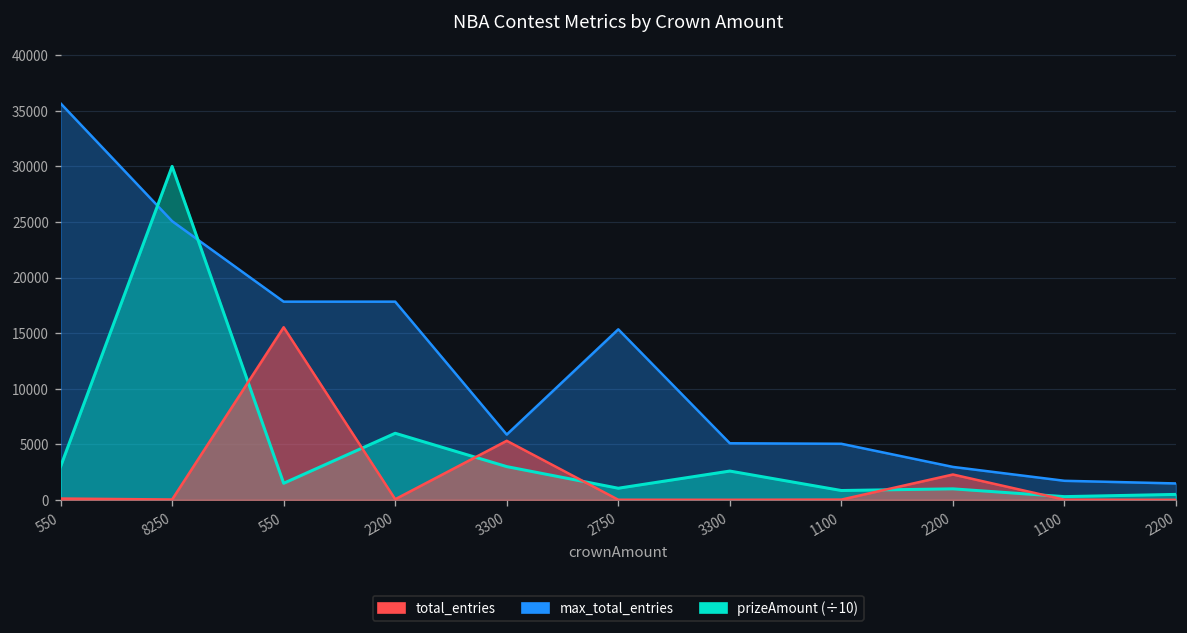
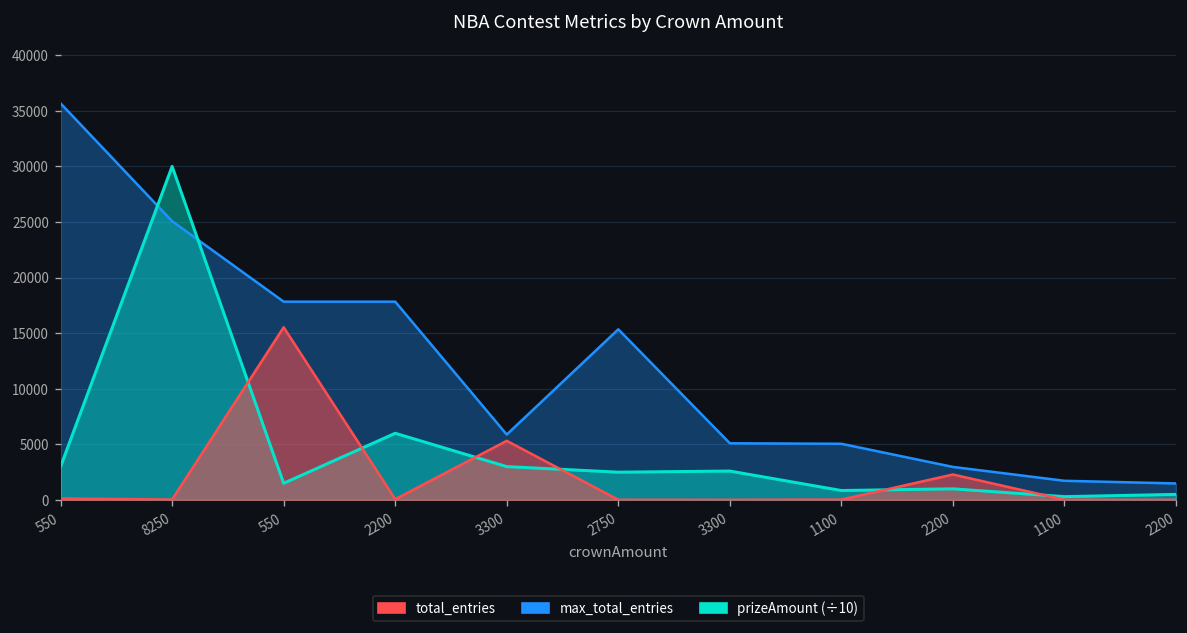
  {
    "max_total_entries": {
      "8250": 25000,
      "2750": 15000
    },
    "prizeAmount (÷10)": {
      "8250": 30000,
-     "2750": 1000
+     "2750": 3000
    },
    "total_entries": {
      "8250": 0,
      "2750": 0
    }
  }
